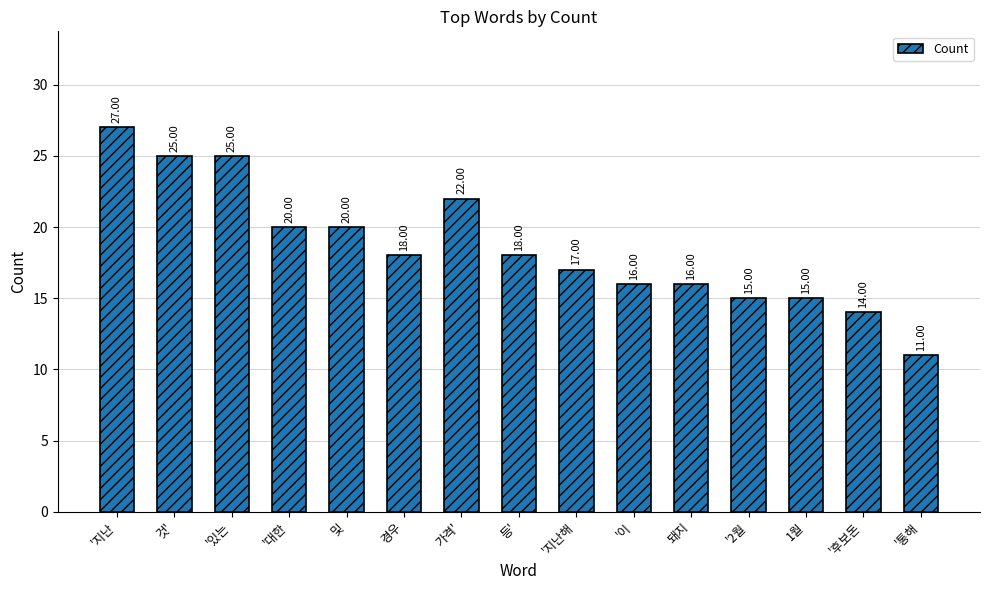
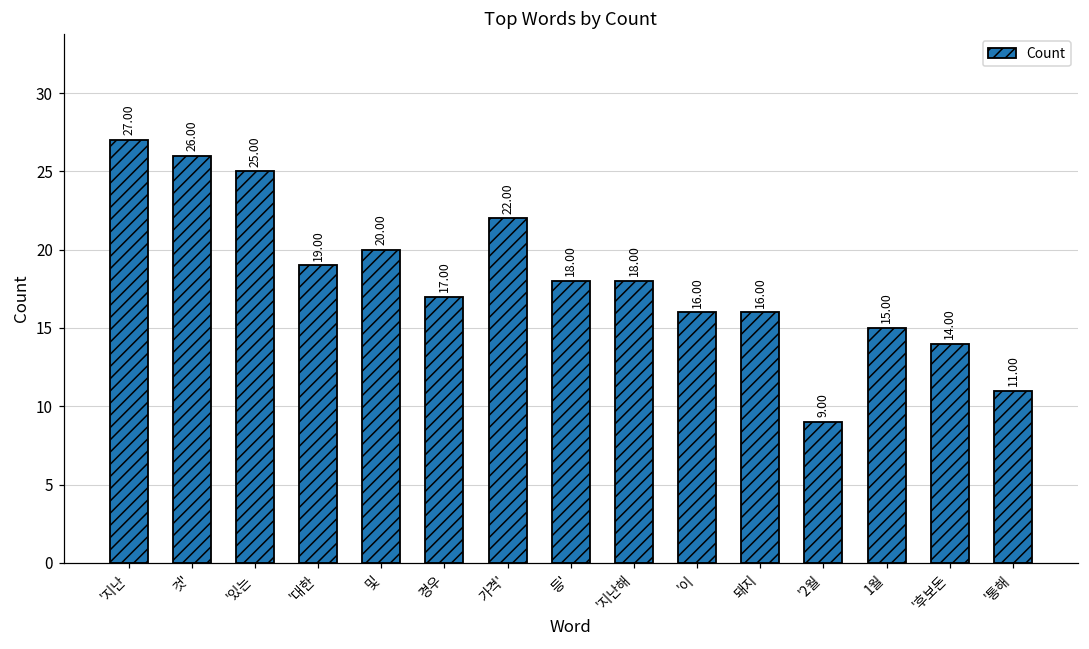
  {
    "'지난": 27.00,
-   "것'": 25.00,
+   "것'": 26.00,
    "'있는": 25.00,
-   "'대한": 20.00,
+   "'대한": 19.00,
    "및": 20.00,
-   "경우": 18.00,
+   "경우": 17.00,
    "가격'": 22.00,
    "등'": 18.00,
-   "'지난해": 17.00,
+   "'지난해": 18.00,
    "'이": 16.00,
    "돼지": 16.00,
-   "'2월": 15.00,
+   "'2월": 9.00,
    "1월": 15.00,
    "'후보돈": 14.00,
    "'통해": 11.00
  }
